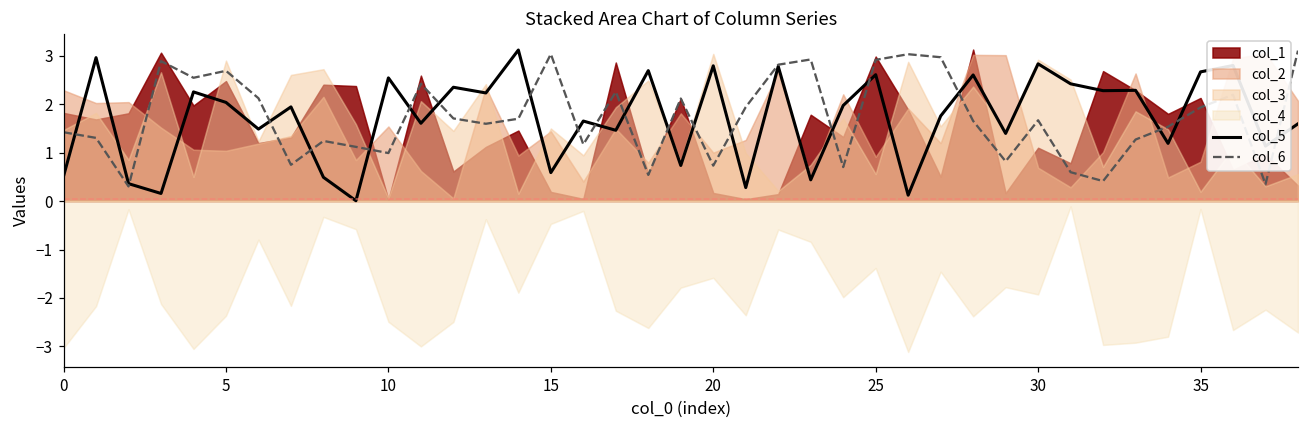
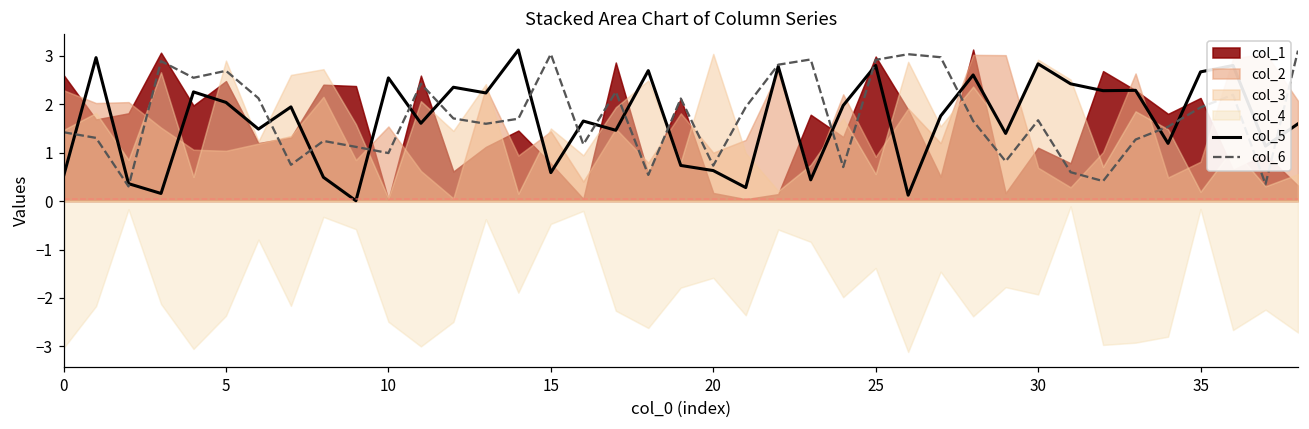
  {
    "col_1": {
-     "0": 1.8,
+     "0": 2.6,
      "5": 2.5,
-     "15": 0.2,
+     "15": 0.8,
      "20": 0.2,
      "25": 3.0,
      "30": 1.1,
      "35": 2.1
    },
    "col_5": {
      "0": 0.5,
      "5": 2.0,
      "10": 2.5,
      "15": 0.6,
-     "20": 2.8,
-     "25": 2.6,
+     "20": 0.6,
+     "25": 2.8,
      "30": 2.8,
      "35": 2.7
    },
    "col_6": {
      "5": 2.7,
      "10": 1.0,
      "15": 3.0,
      "20": 0.7,
      "25": 2.9,
      "30": 1.7,
      "35": 1.9
    }
  }
